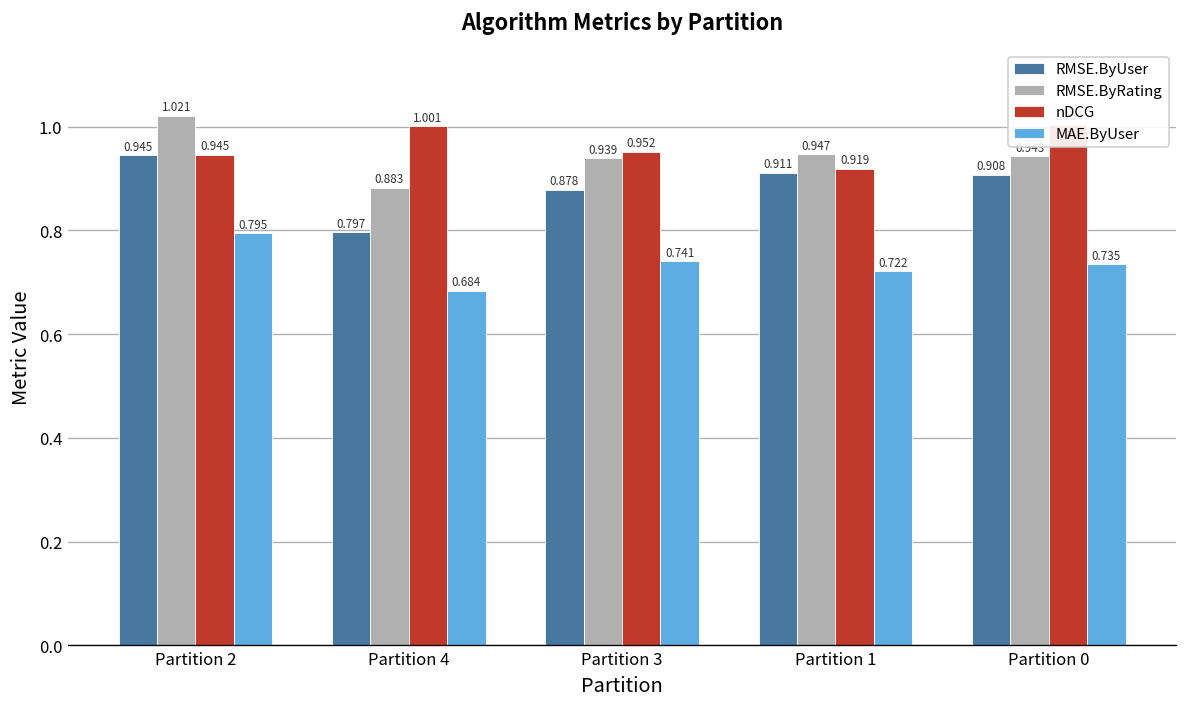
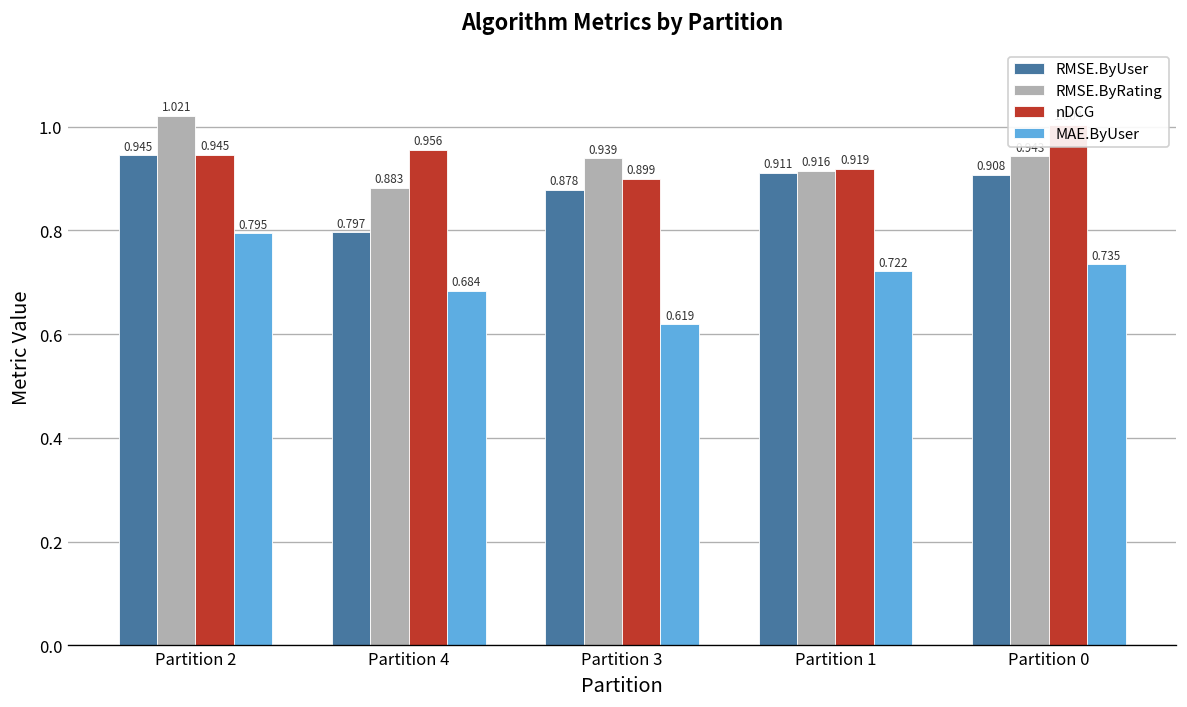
  {
    "RMSE.ByUser": {
      "Partition 2": 0.945,
      "Partition 4": 0.797,
      "Partition 3": 0.878,
      "Partition 1": 0.911,
      "Partition 0": 0.908
    },
    "RMSE.ByRating": {
      "Partition 2": 1.021,
      "Partition 4": 0.883,
      "Partition 3": 0.939,
-     "Partition 1": 0.947
+     "Partition 1": 0.916
    },
    "nDCG": {
      "Partition 2": 0.945,
-     "Partition 4": 1.001,
-     "Partition 3": 0.952,
+     "Partition 4": 0.956,
+     "Partition 3": 0.899,
      "Partition 1": 0.919
    },
    "MAE.ByUser": {
      "Partition 2": 0.795,
      "Partition 4": 0.684,
-     "Partition 3": 0.741,
+     "Partition 3": 0.619,
      "Partition 1": 0.722,
      "Partition 0": 0.735
    }
  }
